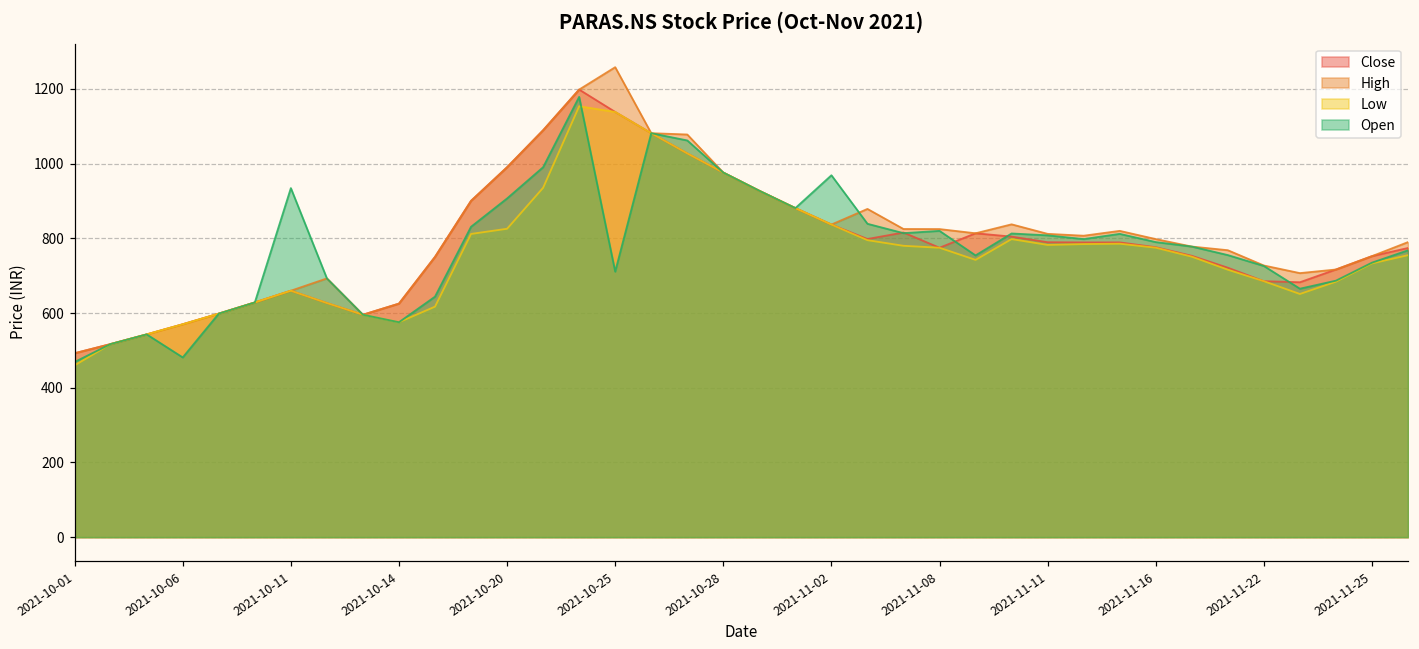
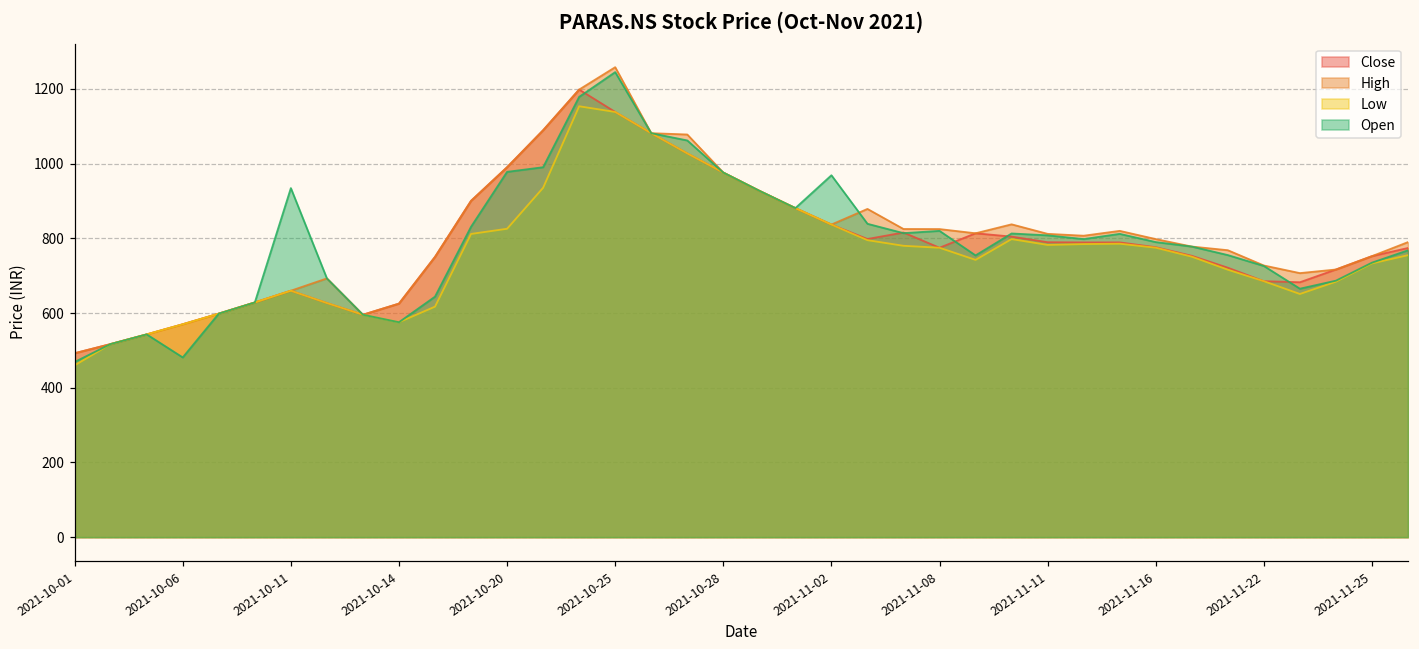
  {
    "Open": {
      "2021-10-01": 470,
      "2021-10-06": 480,
      "2021-10-11": 930,
-     "2021-10-20": 910,
-     "2021-10-25": 710,
+     "2021-10-20": 980,
+     "2021-10-25": 1250,
      "2021-11-02": 970,
      "2021-11-16": 790
    }
  }
